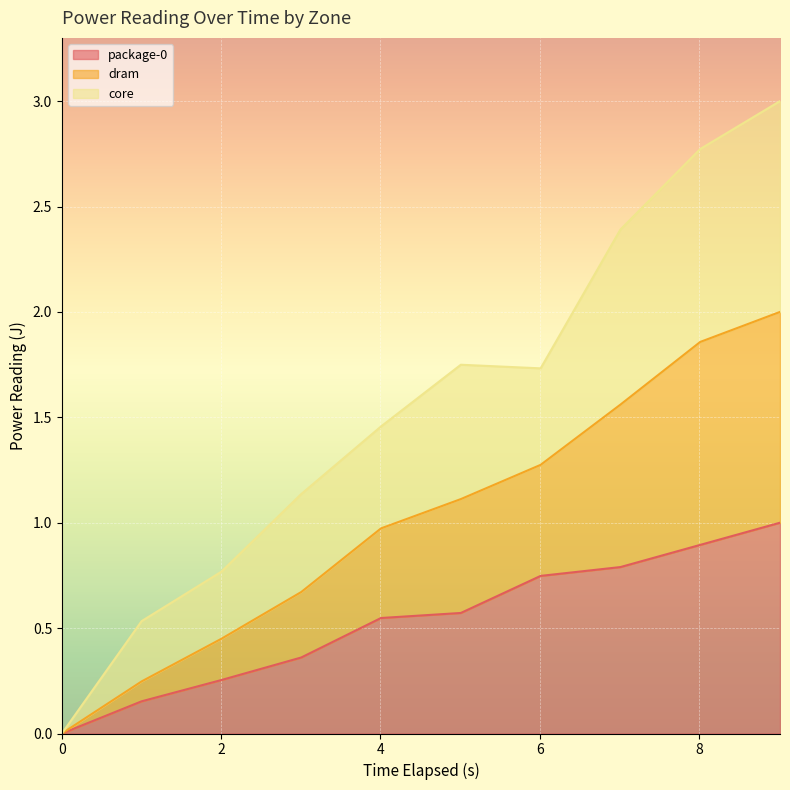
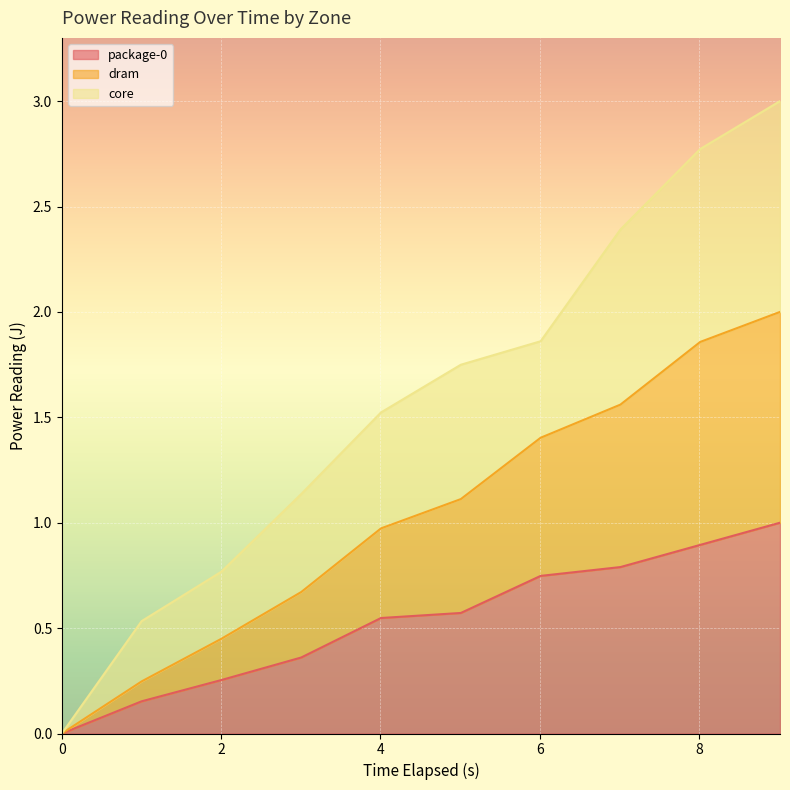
  {
    "package-0": {
      "2": 0.25,
      "4": 0.55,
      "6": 0.75,
      "8": 0.89
    },
    "dram": {
      "2": 0.20,
      "4": 0.43,
-     "6": 0.53,
+     "6": 0.66,
      "8": 0.96
    },
    "core": {
      "2": 0.32,
-     "4": 0.48,
+     "4": 0.55,
      "6": 0.46,
      "8": 0.92
    }
  }
